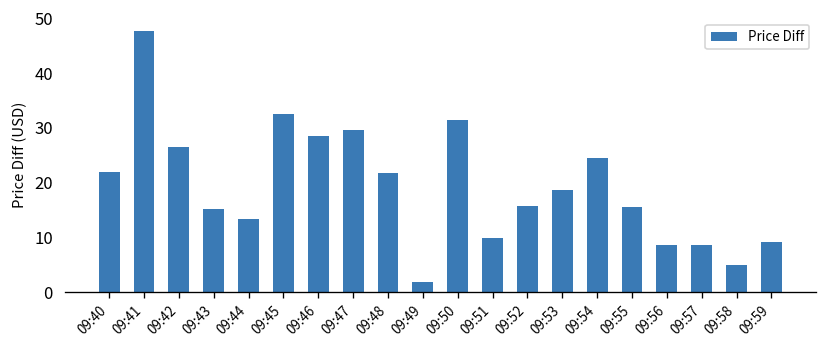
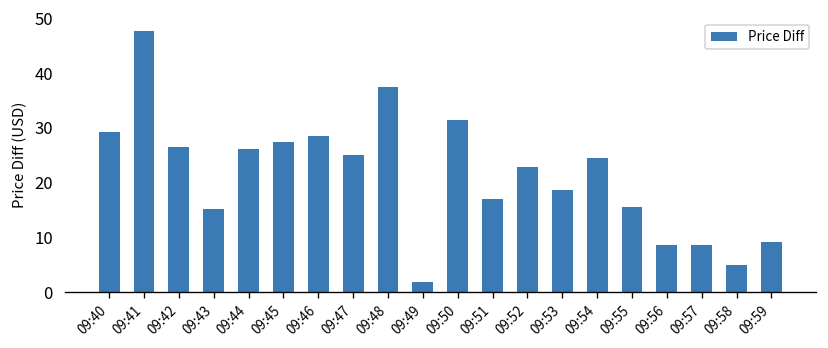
  {
-   "09:40": 22,
+   "09:40": 29,
    "09:41": 48,
    "09:42": 27,
    "09:43": 15,
-   "09:44": 13,
-   "09:45": 33,
+   "09:44": 26,
+   "09:45": 27,
    "09:46": 29,
-   "09:47": 30,
-   "09:48": 22,
+   "09:47": 25,
+   "09:48": 38,
    "09:49": 2,
    "09:50": 31,
-   "09:51": 10,
-   "09:52": 16,
+   "09:51": 17,
+   "09:52": 23,
    "09:53": 19,
    "09:54": 24,
    "09:55": 16,
    "09:56": 9,
    "09:57": 9,
    "09:58": 5,
    "09:59": 9
  }
